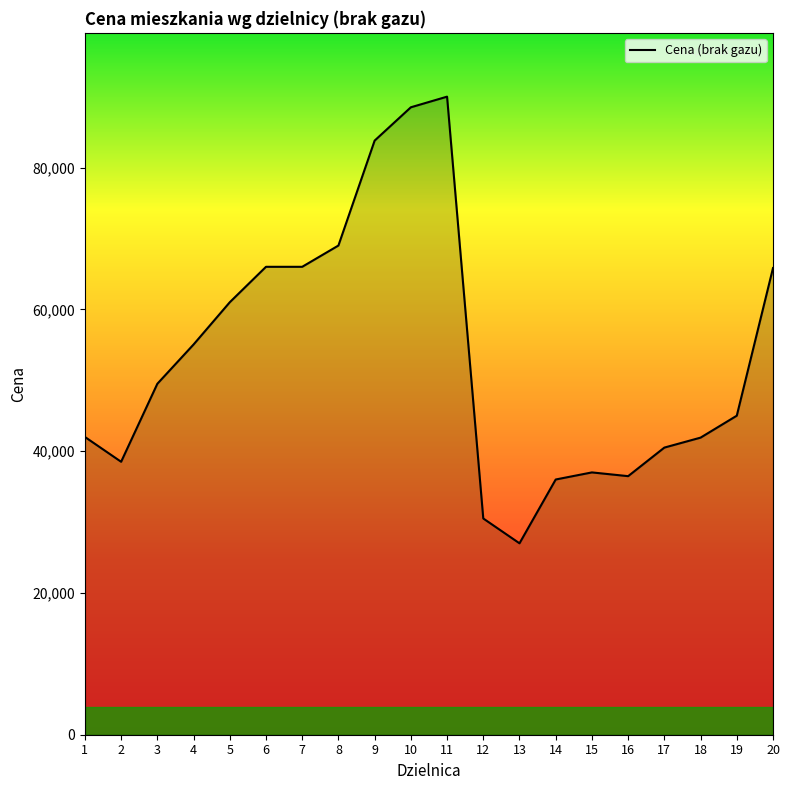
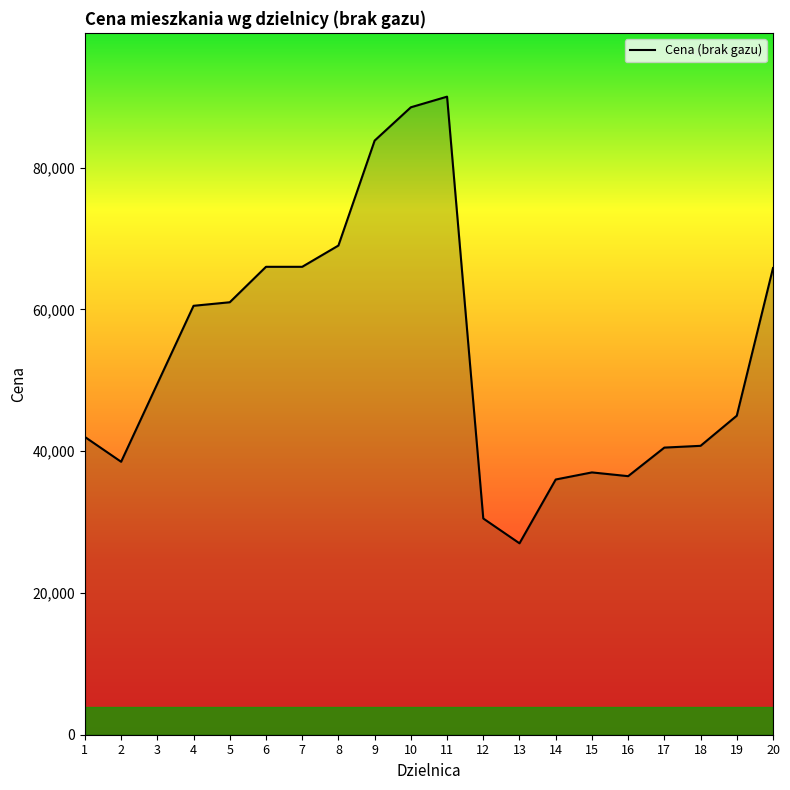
  {
    "1": "42,000",
    "2": "39,000",
    "3": "50,000",
-   "4": "55,000",
+   "4": "61,000",
    "5": "61,000",
    "6": "66,000",
    "7": "66,000",
    "8": "69,000",
    "9": "84,000",
    "10": "89,000",
    "11": "90,000",
    "12": "31,000",
    "13": "27,000",
    "14": "36,000",
    "15": "37,000",
    "16": "36,000",
    "17": "41,000",
-   "18": "42,000",
+   "18": "41,000",
    "19": "45,000",
    "20": "66,000"
  }
